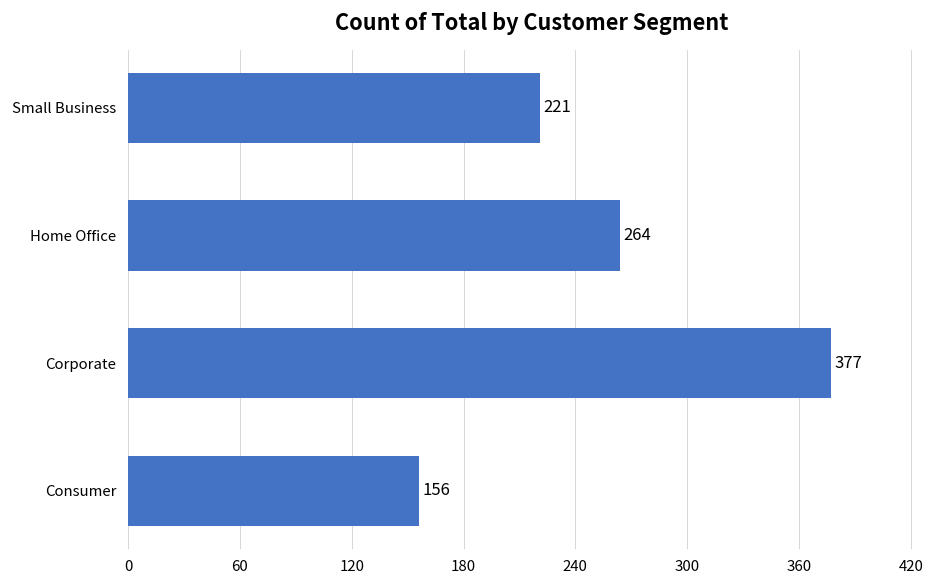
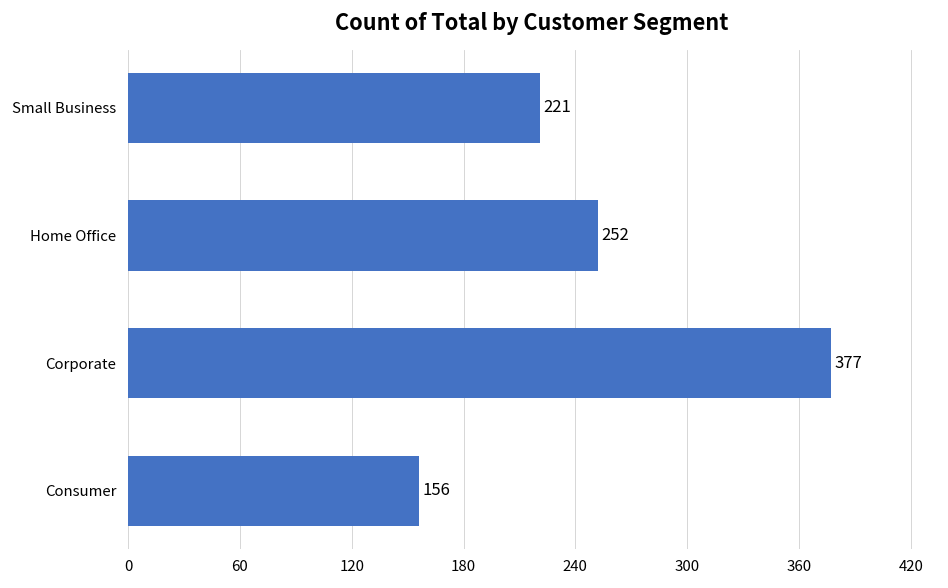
  {
    "Small Business": 221,
-   "Home Office": 264,
+   "Home Office": 252,
    "Corporate": 377,
    "Consumer": 156
  }
